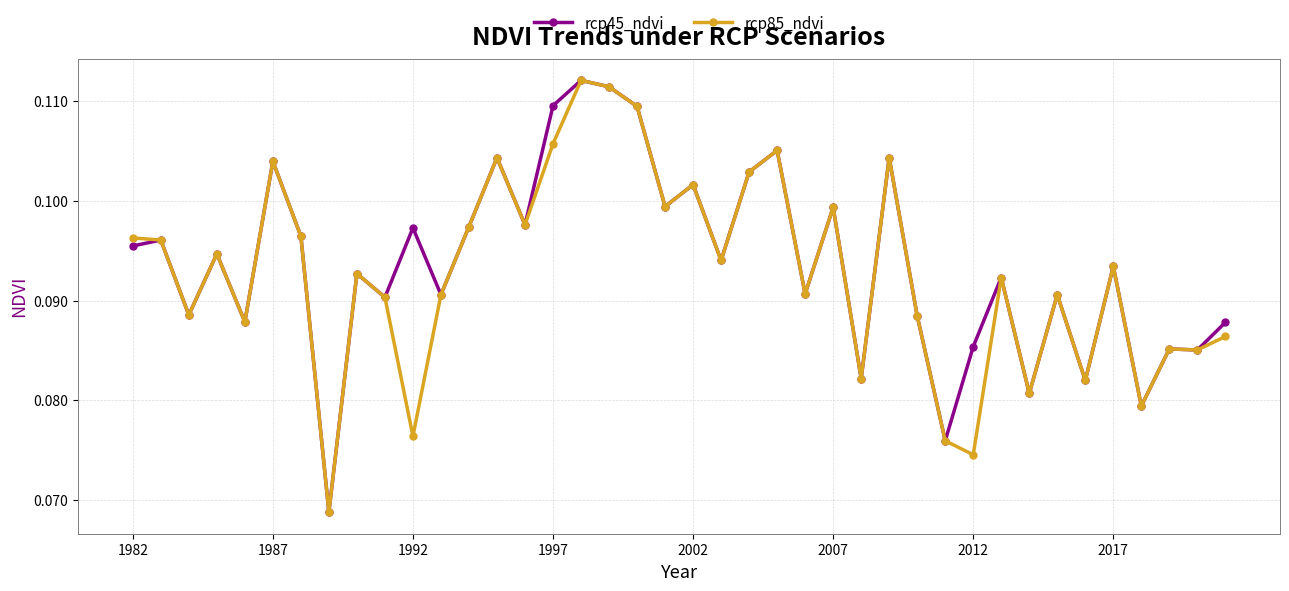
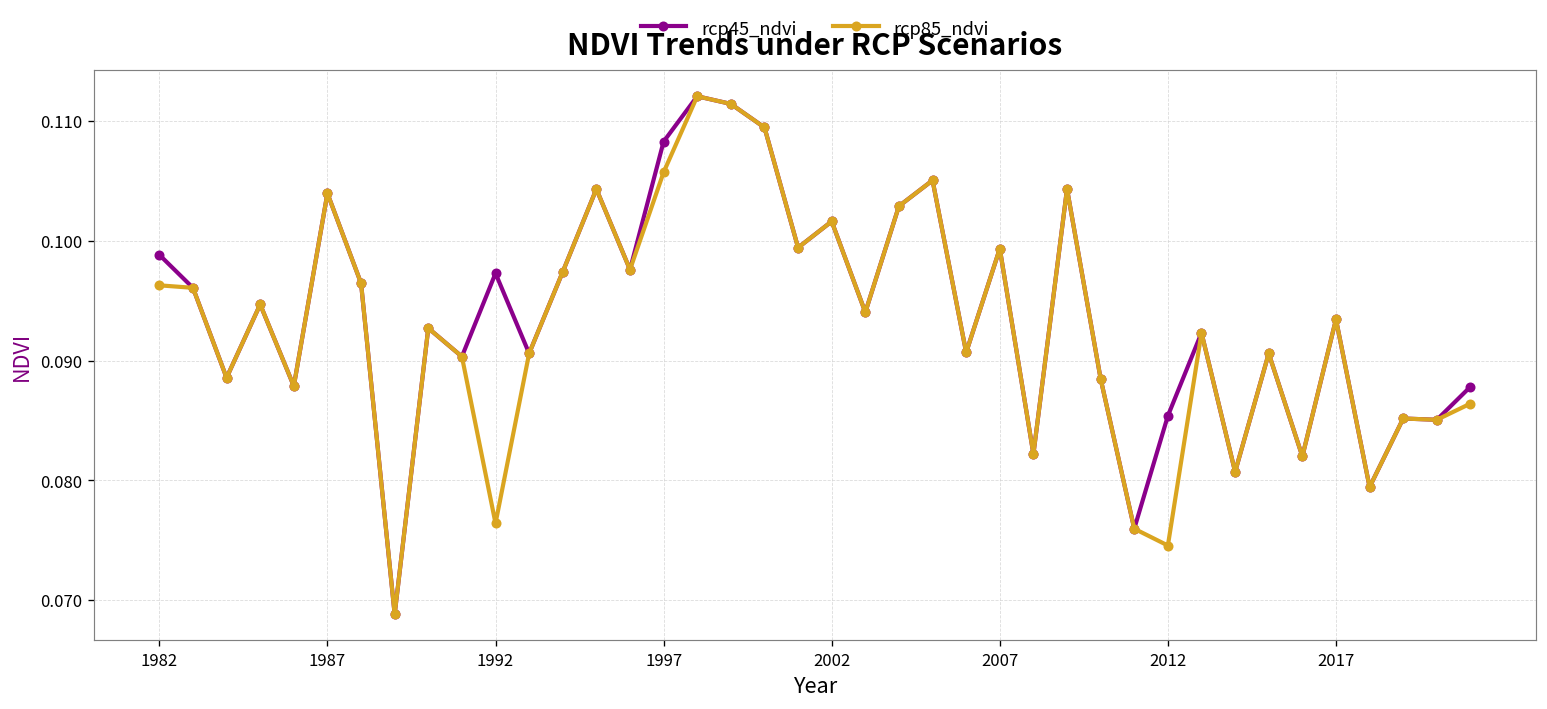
  {
    "rcp45_ndvi": {
-     "1982": 0.095,
+     "1982": 0.099,
      "1992": 0.097,
-     "1997": 0.110,
+     "1997": 0.108,
      "2012": 0.085
    },
    "rcp85_ndvi": {
      "1982": 0.096,
      "1992": 0.076,
      "1997": 0.106,
      "2012": 0.075
    }
  }
